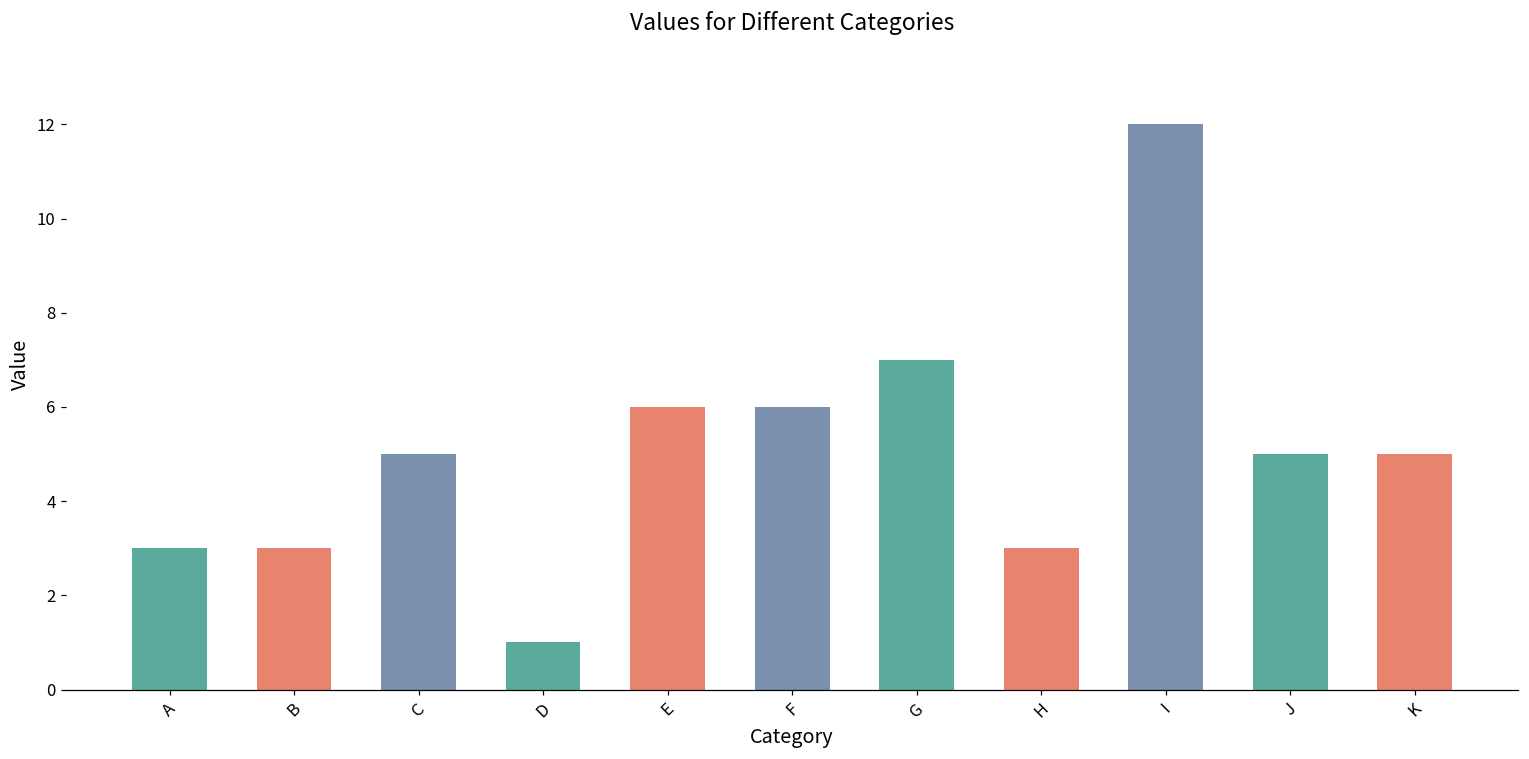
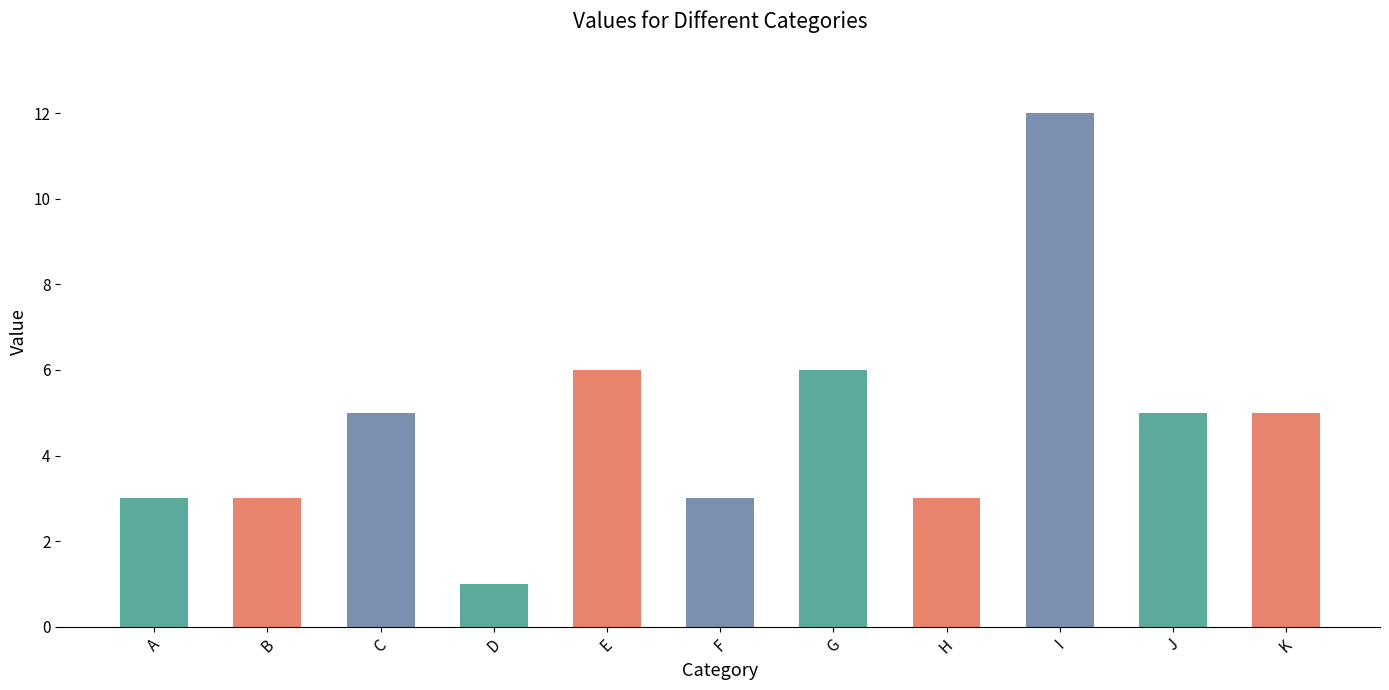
  {
    "A": 3,
    "B": 3,
    "C": 5,
    "D": 1,
    "E": 6,
-   "F": 6,
-   "G": 7,
+   "F": 3,
+   "G": 6,
    "H": 3,
    "I": 12,
    "J": 5,
    "K": 5
  }
